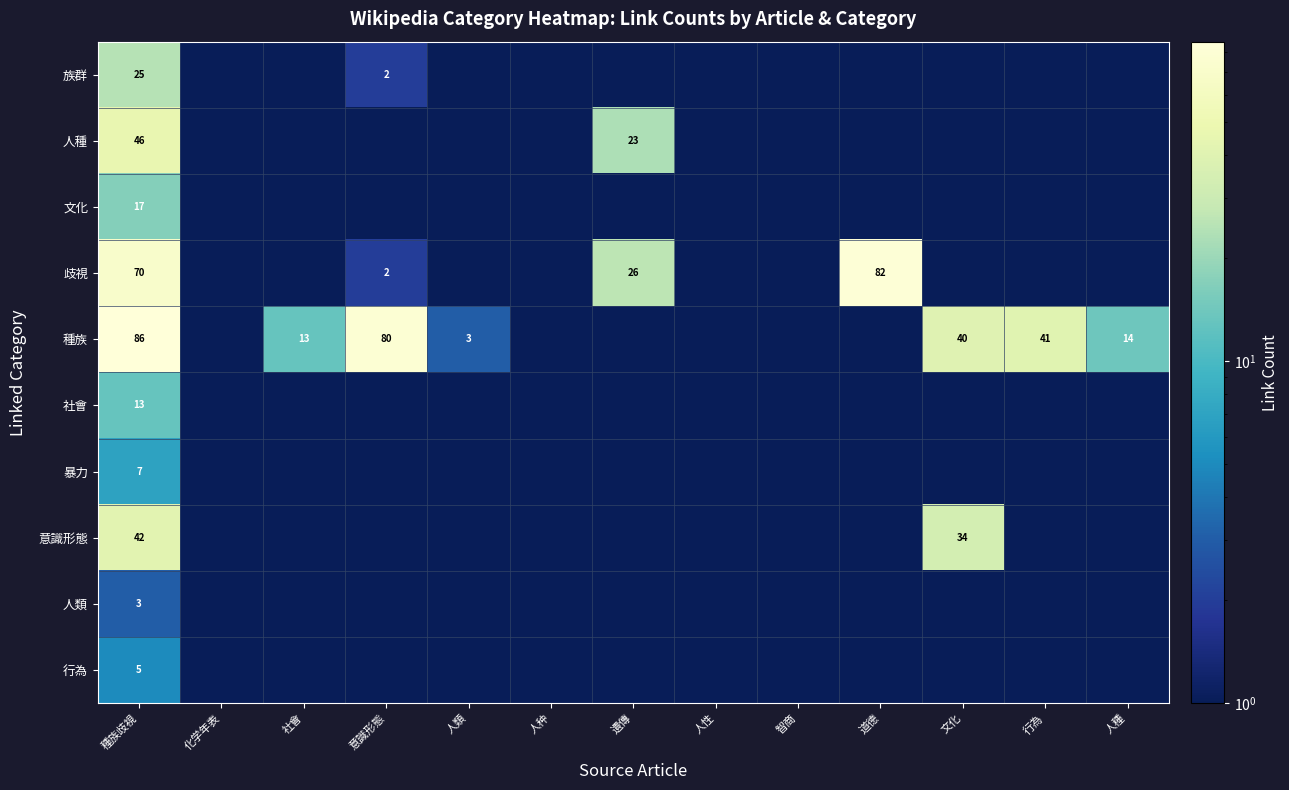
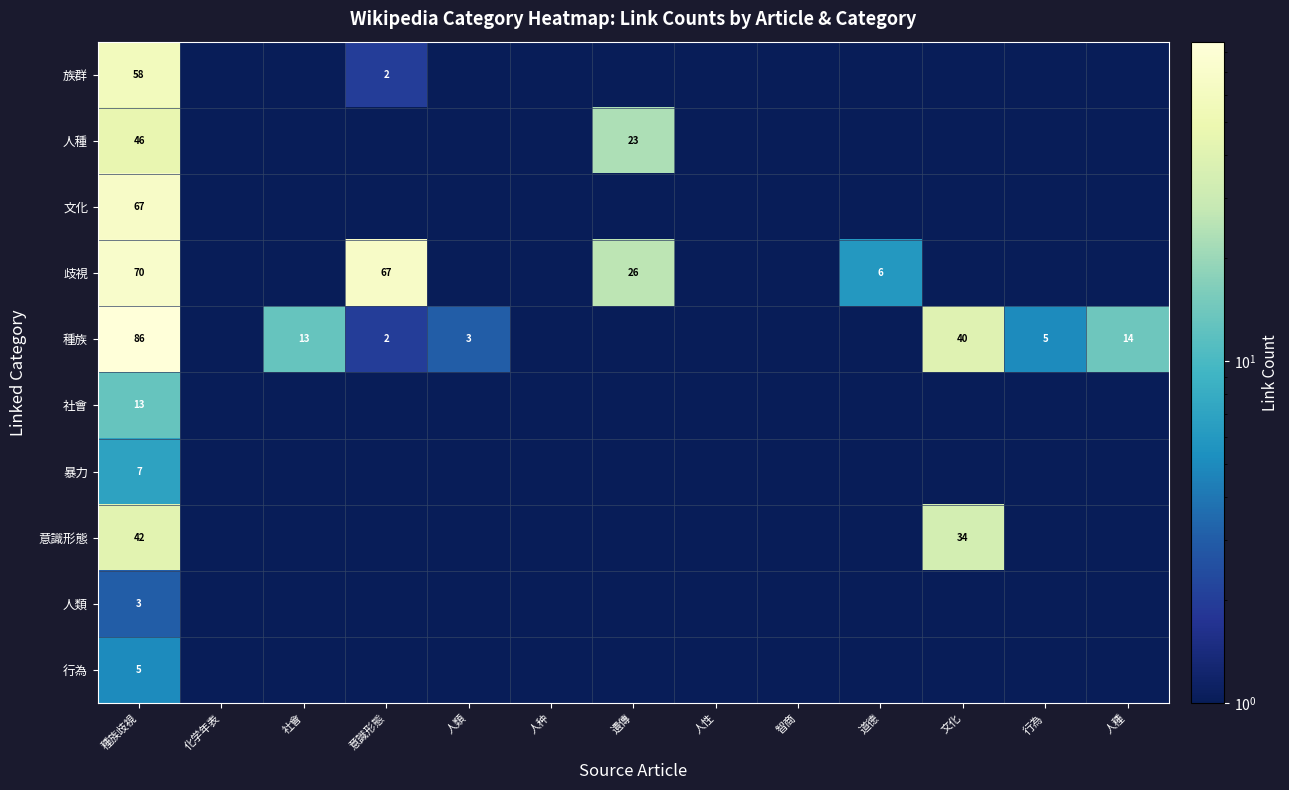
  {
    "族群": {
-     "種族歧視": 25,
+     "種族歧視": 58,
      "意識形態": 2
    },
    "人種": {
      "種族歧視": 46,
      "遺傳": 23
    },
    "文化": {
-     "種族歧視": 17
+     "種族歧視": 67
    },
    "歧視": {
      "種族歧視": 70,
-     "意識形態": 2,
+     "意識形態": 67,
      "遺傳": 26,
-     "道德": 82
+     "道德": 6
    },
    "種族": {
      "種族歧視": 86,
      "社會": 13,
-     "意識形態": 80,
+     "意識形態": 2,
      "人類": 3,
      "文化": 40,
-     "行為": 41,
+     "行為": 5,
      "人種": 14
    },
    "社會": {
      "種族歧視": 13
    },
    "暴力": {
      "種族歧視": 7
    },
    "意識形態": {
      "種族歧視": 42,
      "文化": 34
    },
    "人類": {
      "種族歧視": 3
    },
    "行為": {
      "種族歧視": 5
    }
  }
